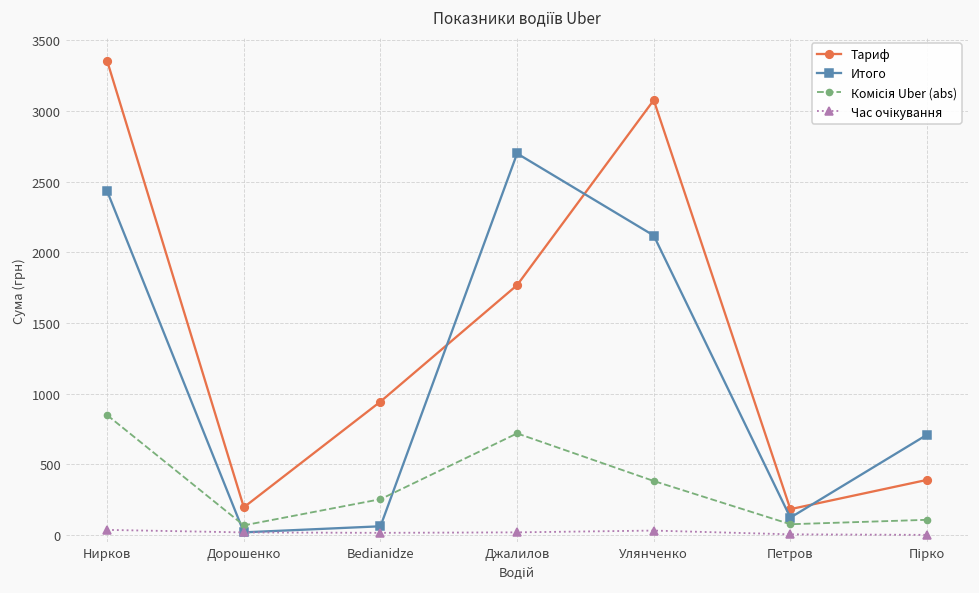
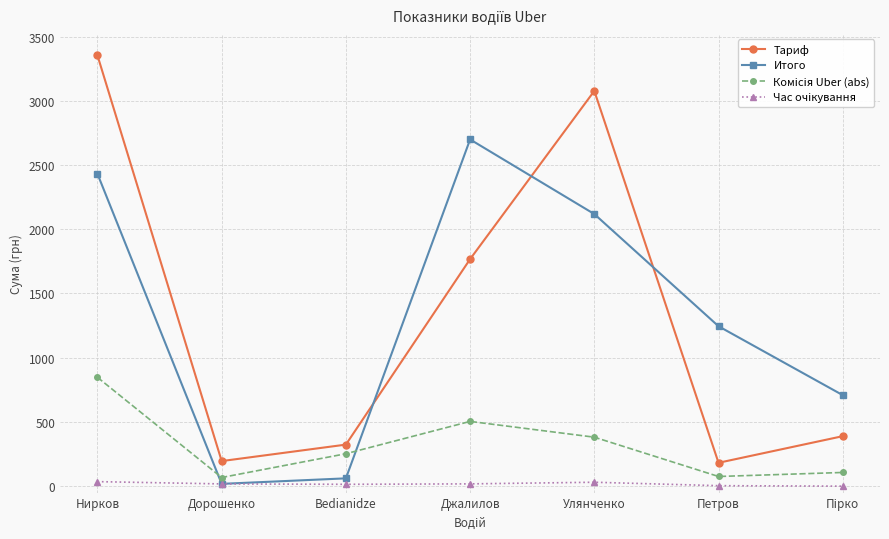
  {
    "Тариф": {
      "Нирков": 3350,
      "Дорошенко": 200,
-     "Bedianidze": 940,
+     "Bedianidze": 320,
      "Джалилов": 1770,
      "Улянченко": 3080,
      "Петров": 180,
      "Пірко": 390
    },
    "Итого": {
      "Нирков": 2430,
      "Bedianidze": 60,
      "Джалилов": 2700,
      "Улянченко": 2120,
-     "Петров": 120,
+     "Петров": 1240,
      "Пірко": 710
    },
    "Комісія Uber (abs)": {
      "Нирков": 850,
      "Дорошенко": 70,
      "Bedianidze": 250,
-     "Джалилов": 720,
+     "Джалилов": 500,
      "Улянченко": 380,
      "Петров": 80,
      "Пірко": 110
    },
    "Час очікування": {
      "Нирков": 40,
      "Bedianidze": 10,
      "Джалилов": 20,
      "Улянченко": 30,
      "Петров": 0,
      "Пірко": 0
    }
  }
